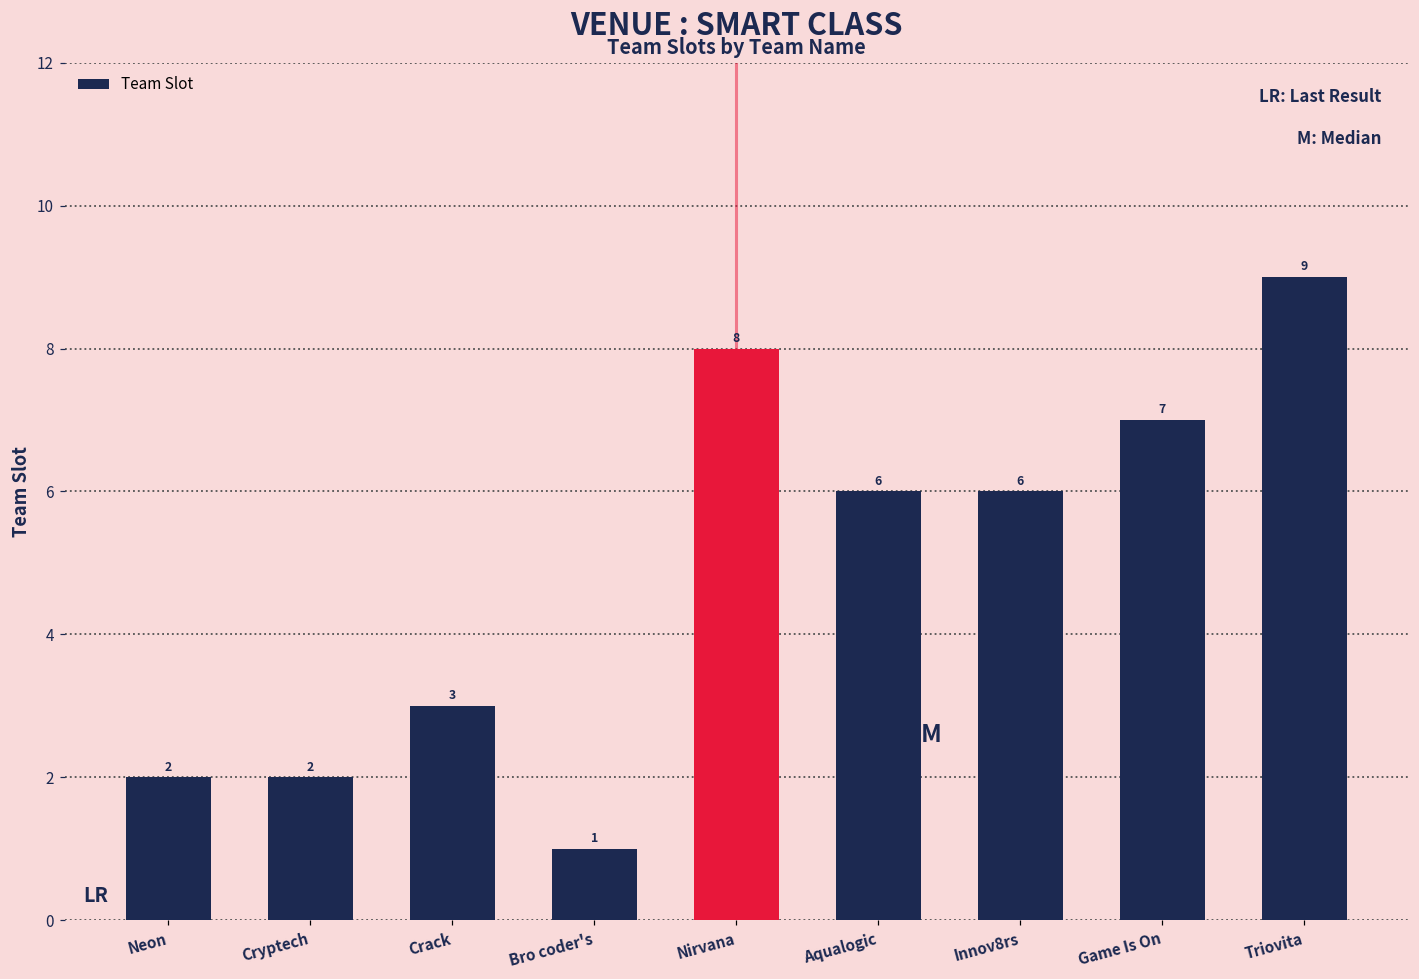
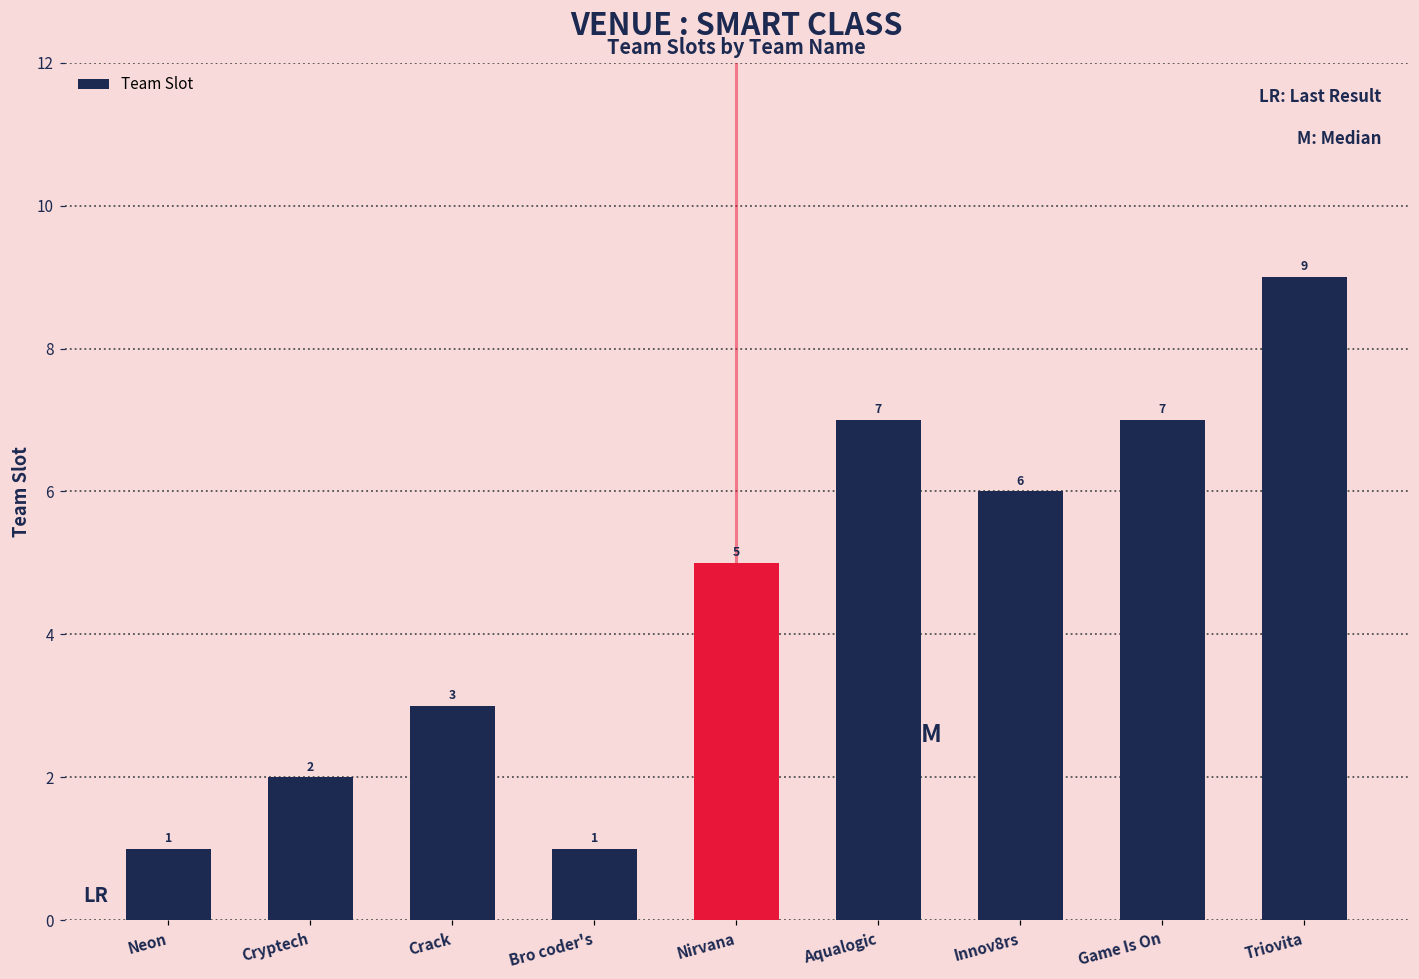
  {
-   "Neon": 2,
+   "Neon": 1,
    "Cryptech": 2,
    "Crack": 3,
    "Bro coder's": 1,
-   "Nirvana": 8,
-   "Aqualogic": 6,
+   "Nirvana": 5,
+   "Aqualogic": 7,
    "Innov8rs": 6,
    "Game Is On": 7,
    "Triovita": 9
  }
